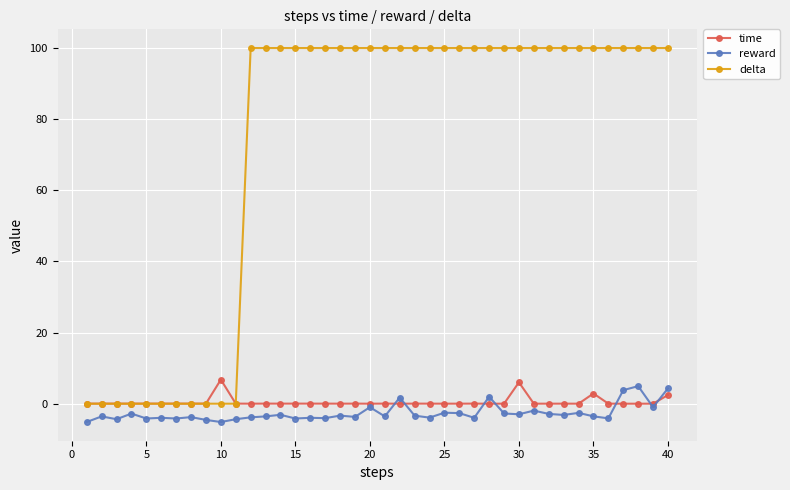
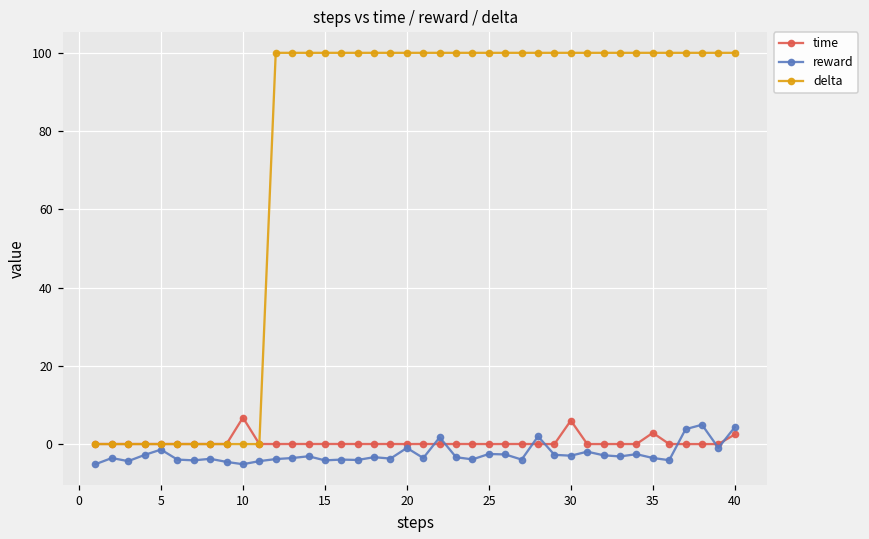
  {
    "time": {
      "10": 7,
      "15": 0,
      "20": 0,
      "25": 0,
      "30": 6,
      "35": 3,
      "40": 2
    },
    "reward": {
-     "5": -4,
+     "5": -1,
      "10": -5,
      "15": -4,
      "20": -1,
      "25": -3,
      "30": -3,
      "35": -4,
      "40": 4
    },
    "delta": {
      "10": 0,
      "15": 100,
      "20": 100,
      "25": 100,
      "30": 100,
      "35": 100,
      "40": 100
    }
  }
